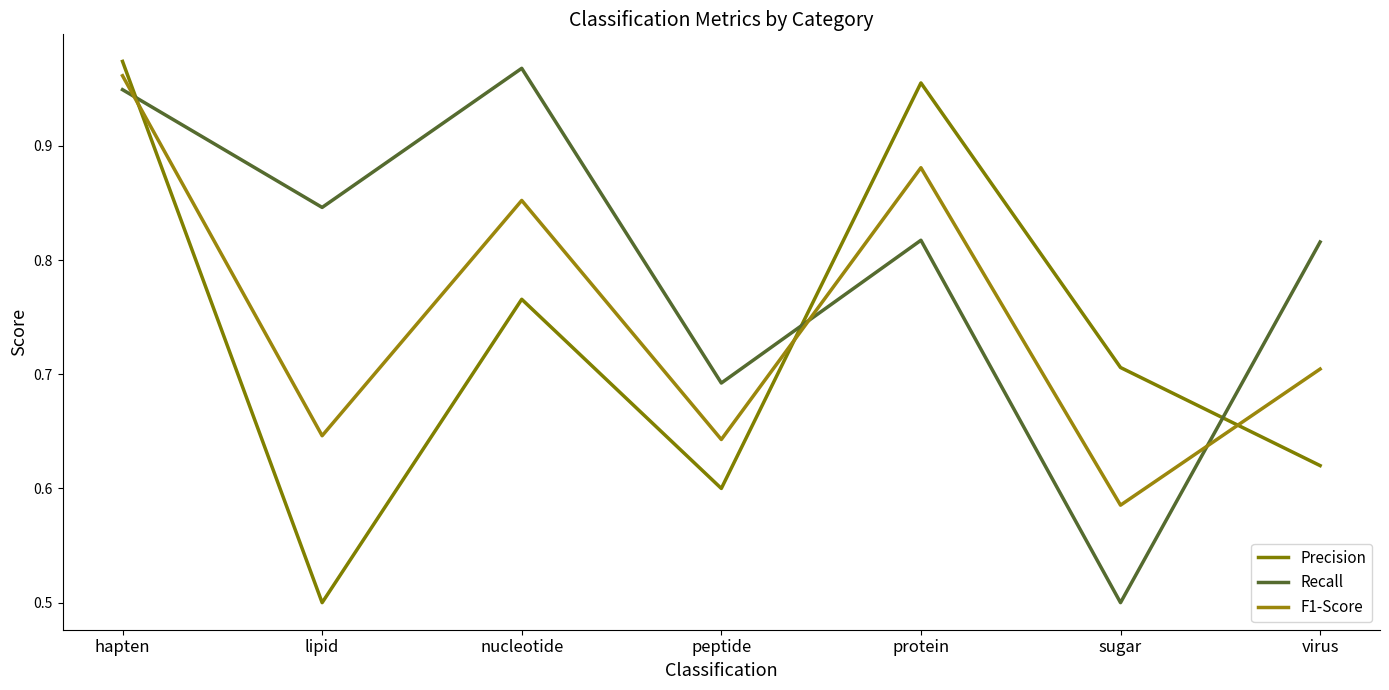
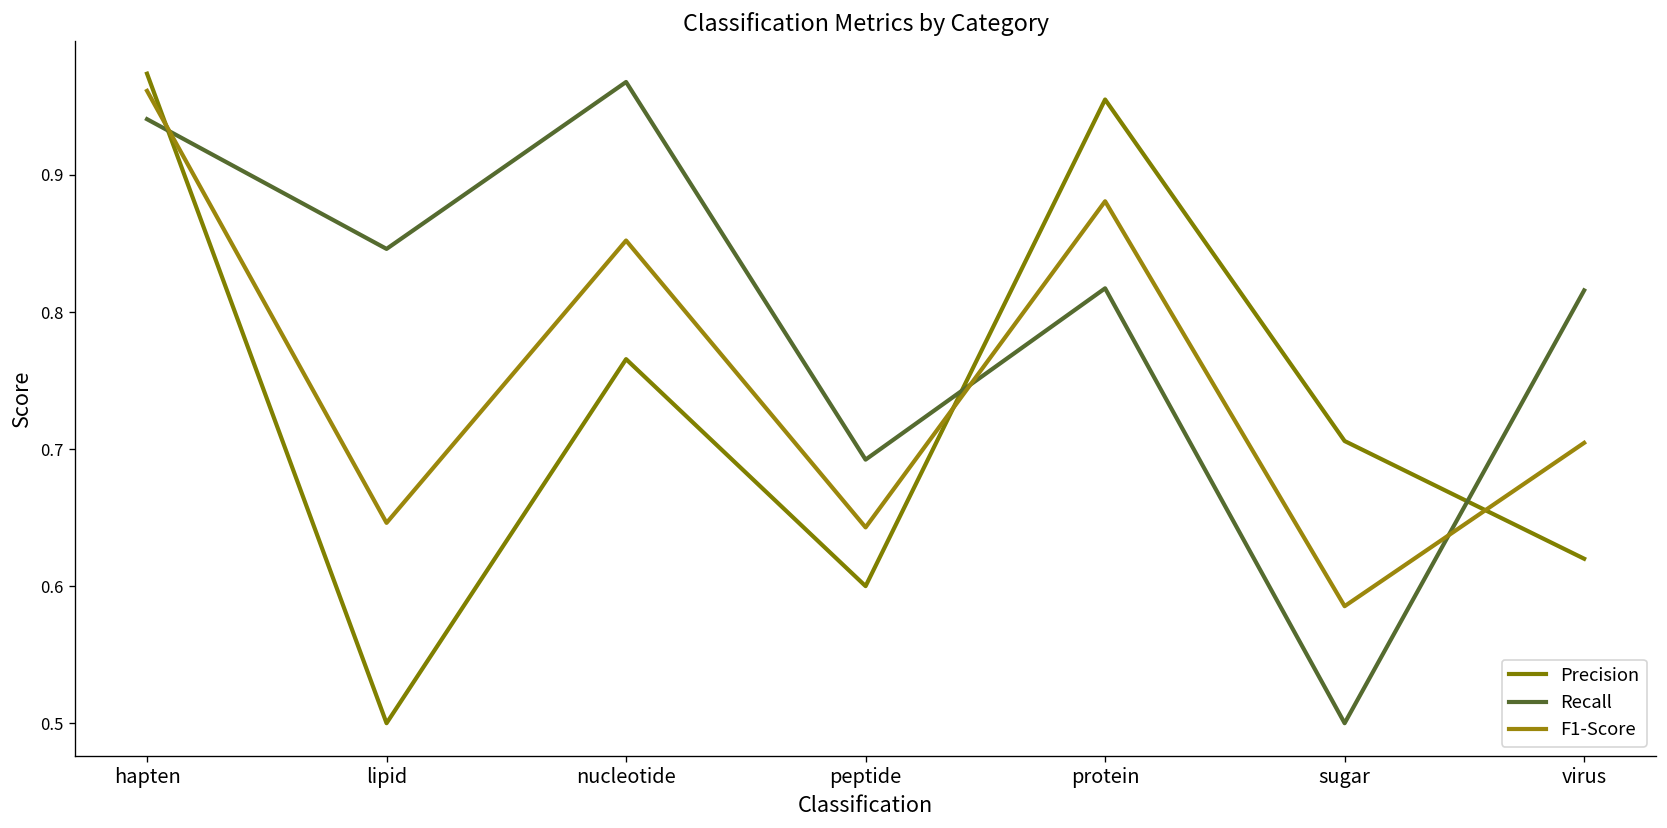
  {
    "Recall": {
-     "hapten": 0.949,
+     "hapten": 0.941,
      "lipid": 0.846,
      "nucleotide": 0.968,
      "peptide": 0.692,
      "protein": 0.817,
      "sugar": 0.500,
      "virus": 0.816
    }
  }
